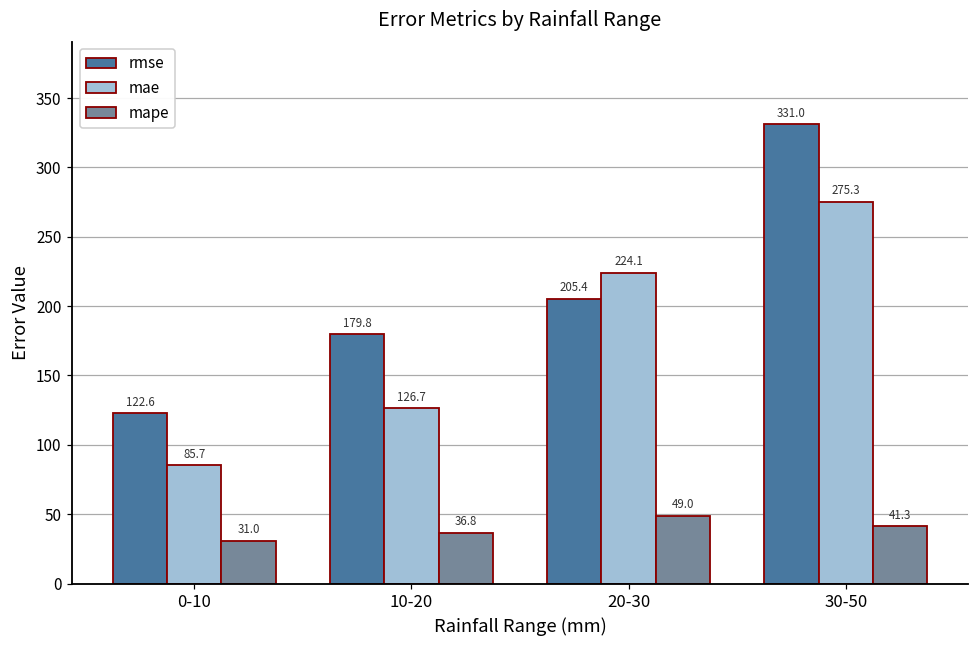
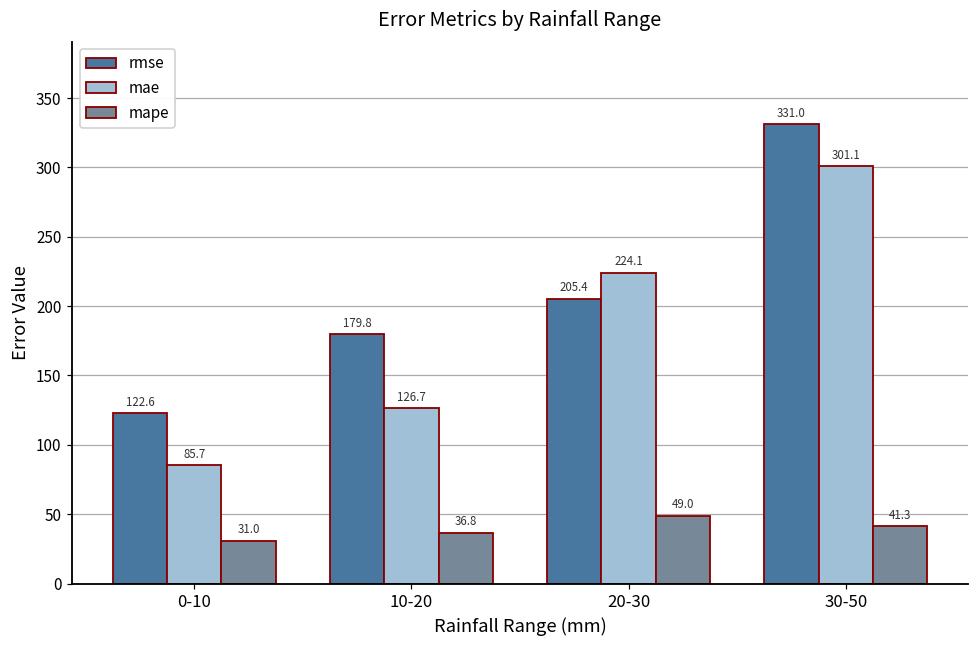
  {
    "mae": {
      "0-10": 85.7,
      "10-20": 126.7,
      "20-30": 224.1,
-     "30-50": 275.3
+     "30-50": 301.1
    }
  }
